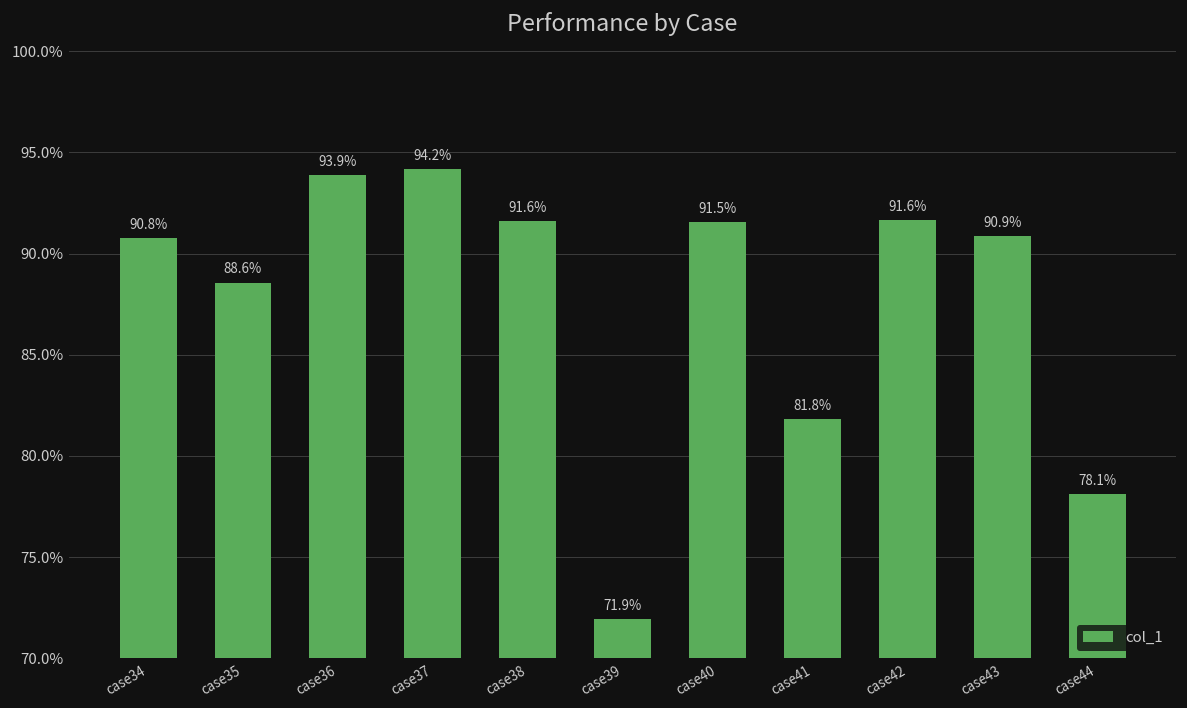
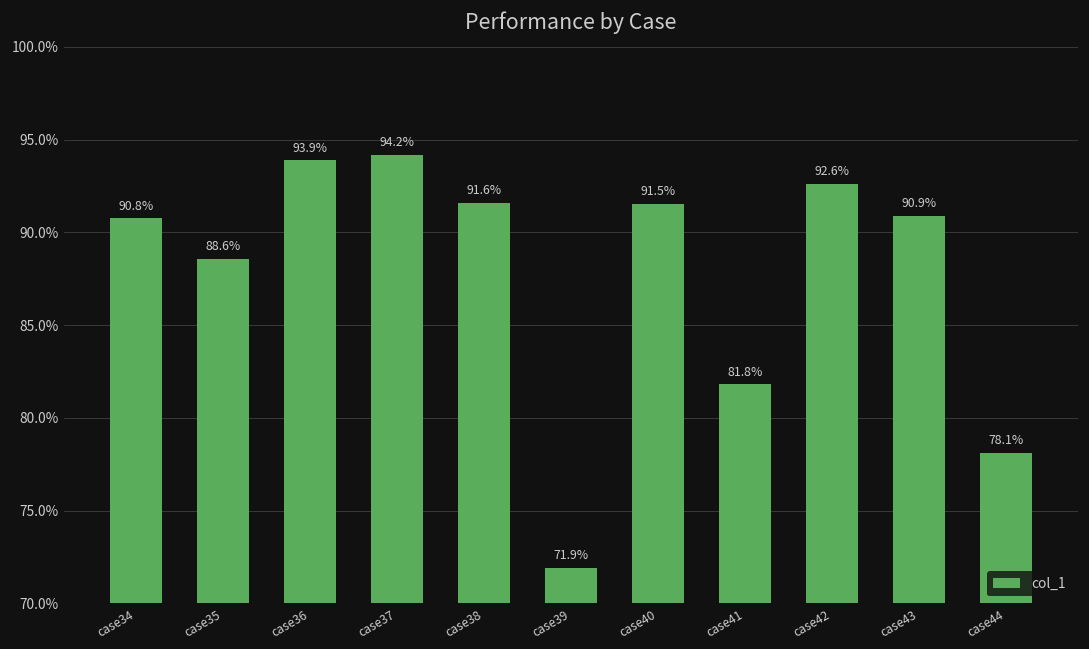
  {
    "case34": "90.8%",
    "case35": "88.6%",
    "case36": "93.9%",
    "case37": "94.2%",
    "case38": "91.6%",
    "case39": "71.9%",
    "case40": "91.5%",
    "case41": "81.8%",
-   "case42": "91.6%",
+   "case42": "92.6%",
    "case43": "90.9%",
    "case44": "78.1%"
  }
